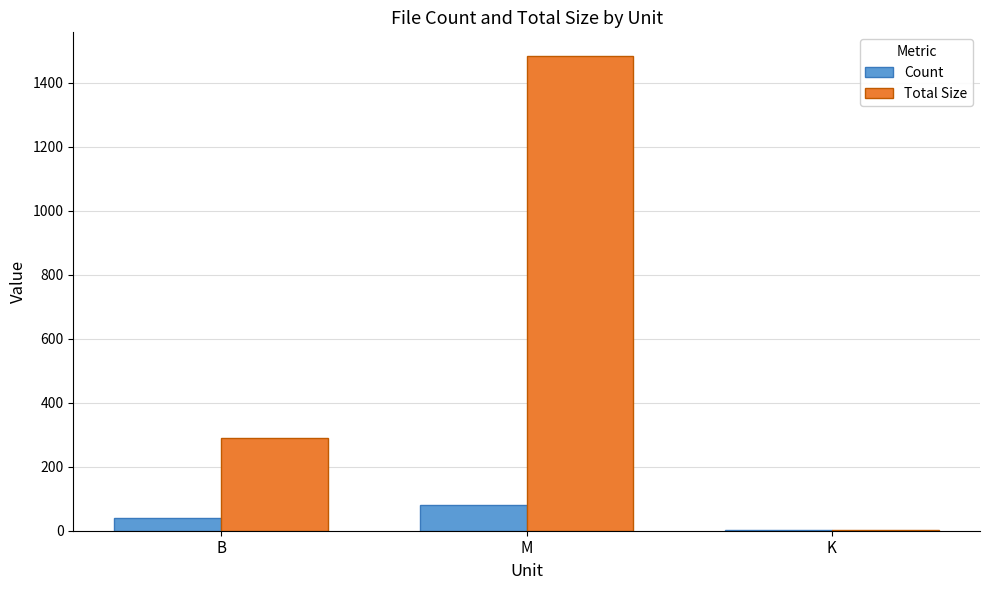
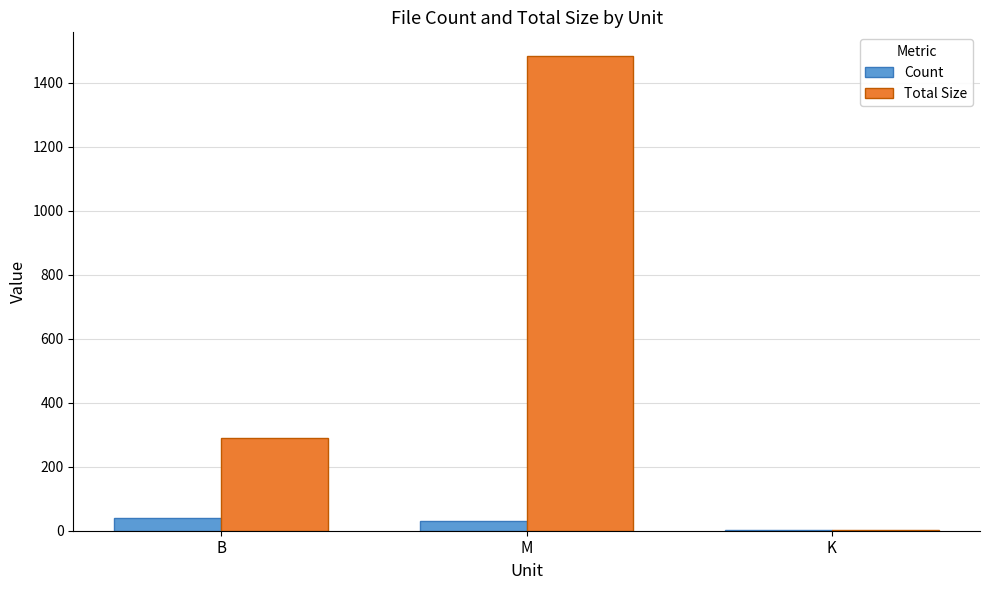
  {
    "Count": {
      "B": 40,
-     "M": 80
+     "M": 30
    },
    "Total Size": {
      "B": 290,
      "M": 1480
    }
  }
